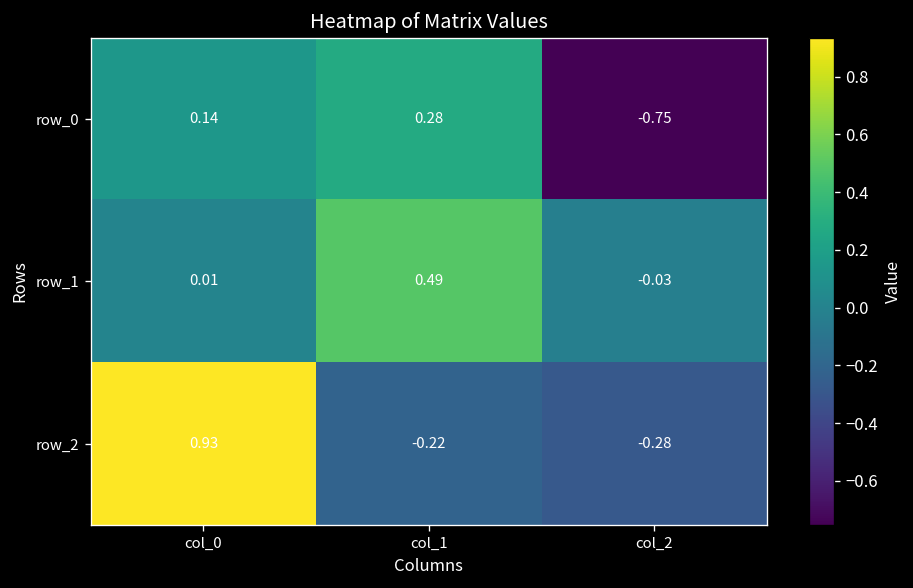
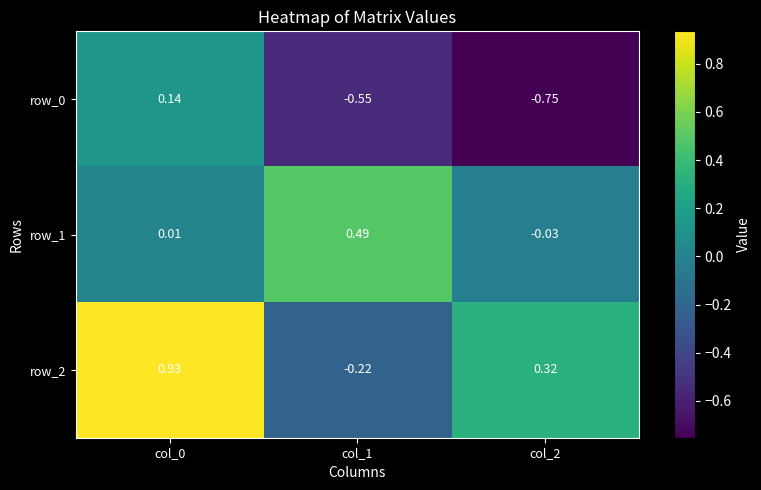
  {
    "row_0": {
      "col_0": 0.14,
-     "col_1": 0.28,
+     "col_1": -0.55,
      "col_2": -0.75
    },
    "row_1": {
      "col_0": 0.01,
      "col_1": 0.49,
      "col_2": -0.03
    },
    "row_2": {
      "col_0": 0.93,
      "col_1": -0.22,
-     "col_2": -0.28
+     "col_2": 0.32
    }
  }
